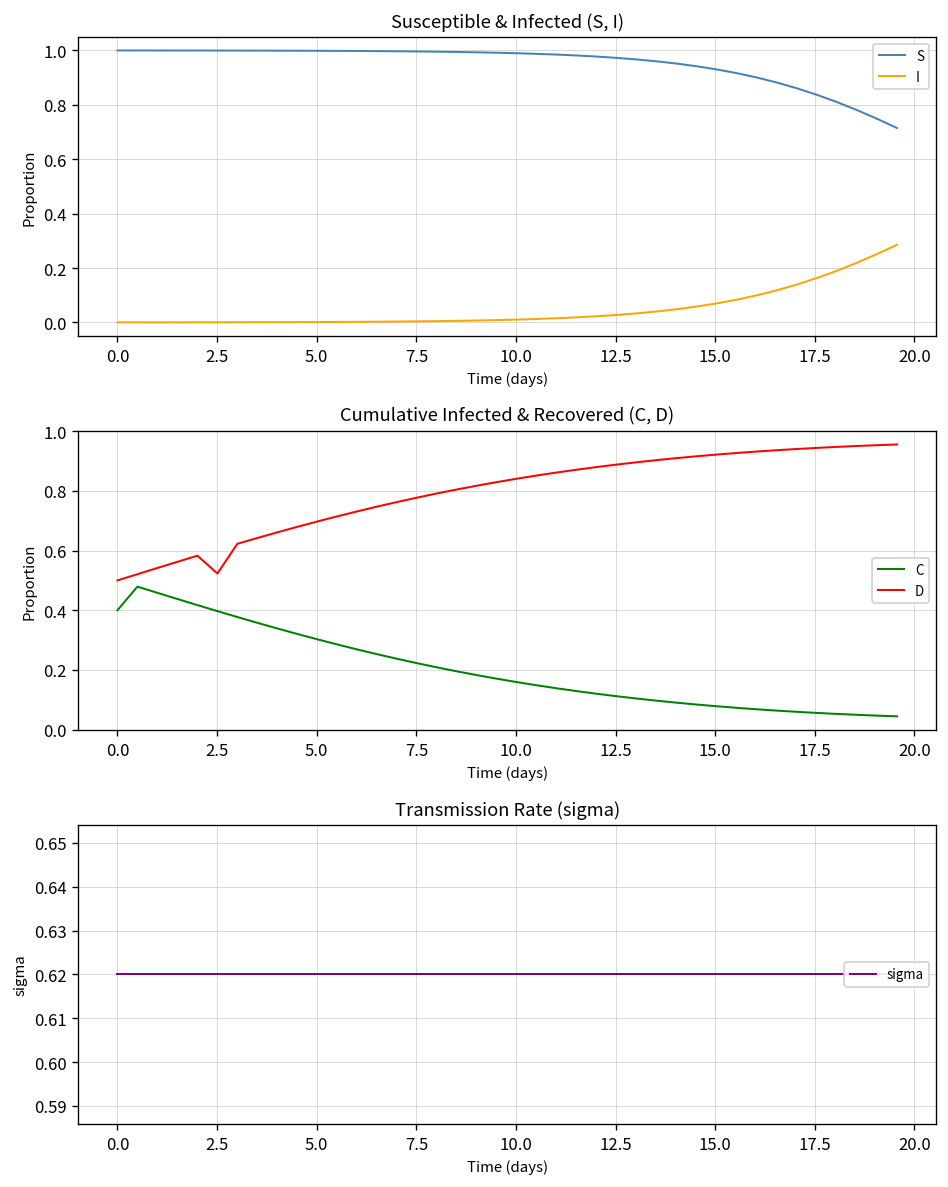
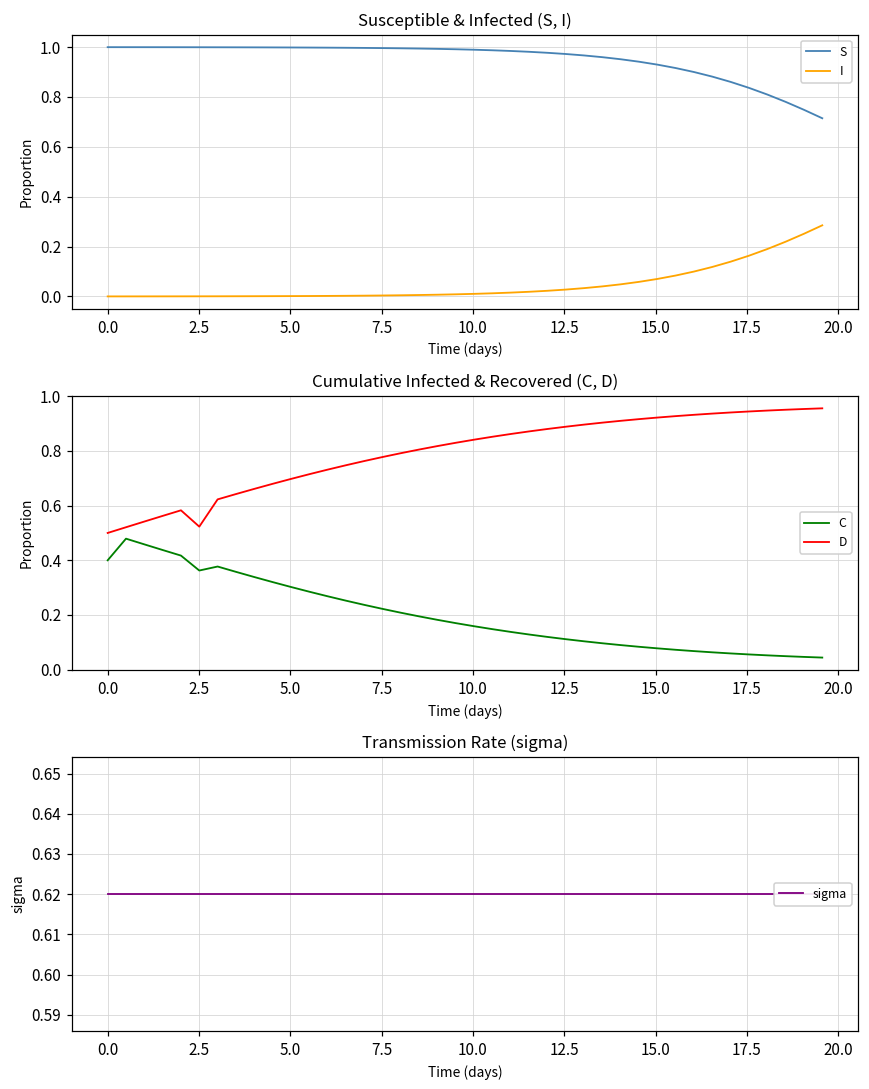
  {
    "Susceptible & Infected (S, I)": {
      "S": {
        "0.0": 1.00,
        "2.5": 1.00
      },
      "I": {
        "0.0": 0.00,
        "2.5": 0.00
      }
    },
    "Cumulative Infected & Recovered (C, D)": {
      "C": {
        "0.0": 0.40,
-       "2.5": 0.40
+       "2.5": 0.36
      },
      "D": {
        "0.0": 0.50,
        "2.5": 0.52
      }
    },
    "Transmission Rate (sigma)": {
      "0.0": 0.620,
      "2.5": 0.620
    }
  }
